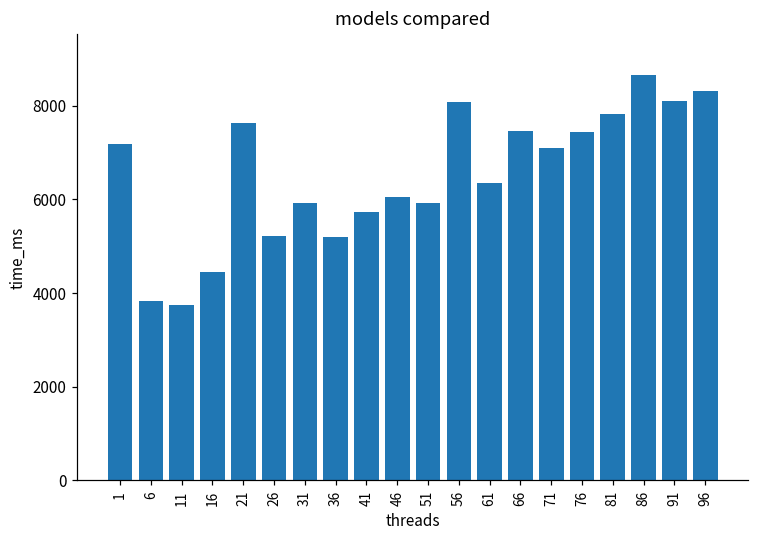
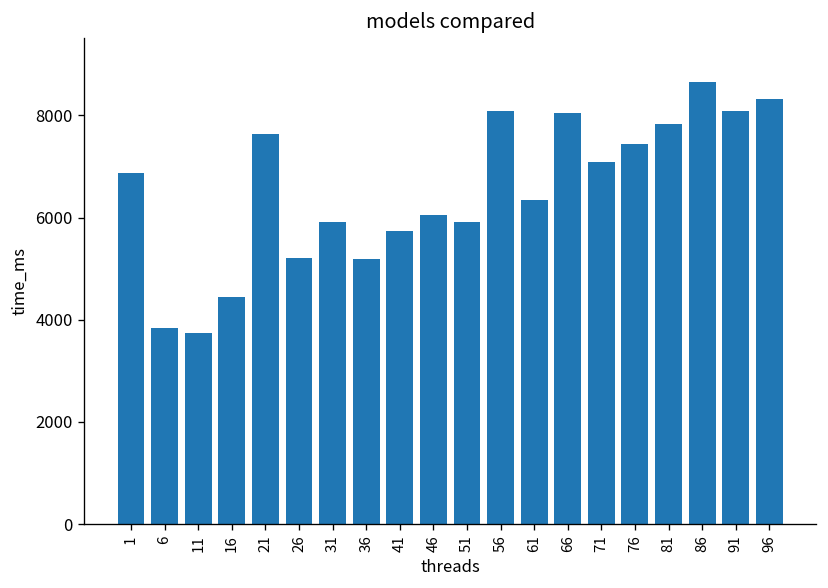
  {
-   "1": 7200,
+   "1": 6900,
    "6": 3800,
    "11": 3700,
    "16": 4400,
    "21": 7600,
    "26": 5200,
    "31": 5900,
    "36": 5200,
    "41": 5700,
    "46": 6000,
    "51": 5900,
    "56": 8100,
    "61": 6400,
-   "66": 7500,
+   "66": 8100,
    "71": 7100,
    "76": 7400,
    "81": 7800,
    "86": 8700,
    "91": 8100,
    "96": 8300
  }
